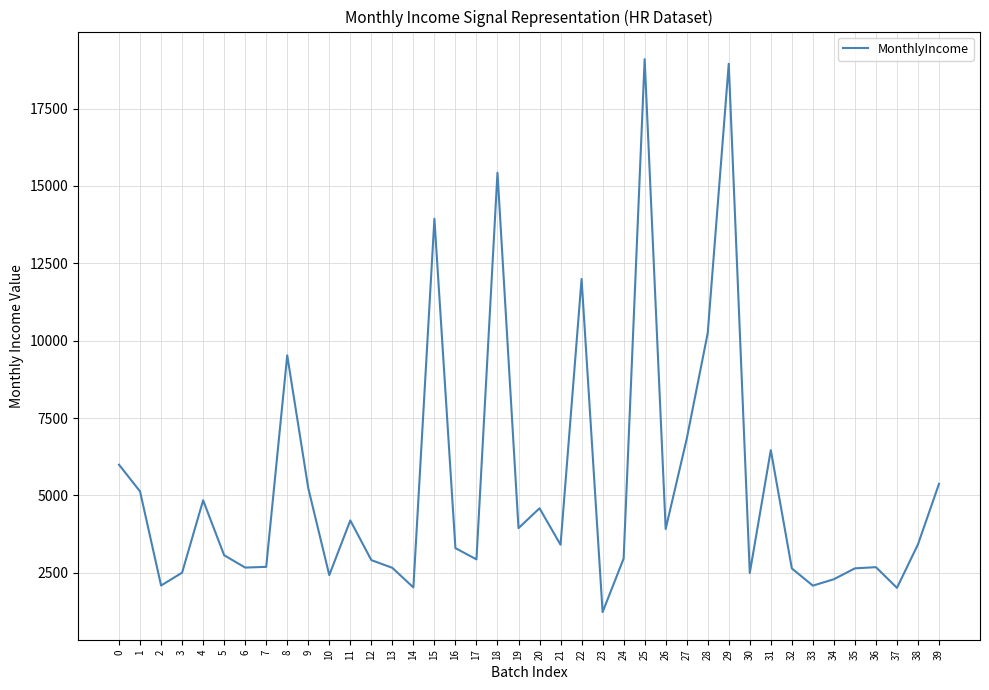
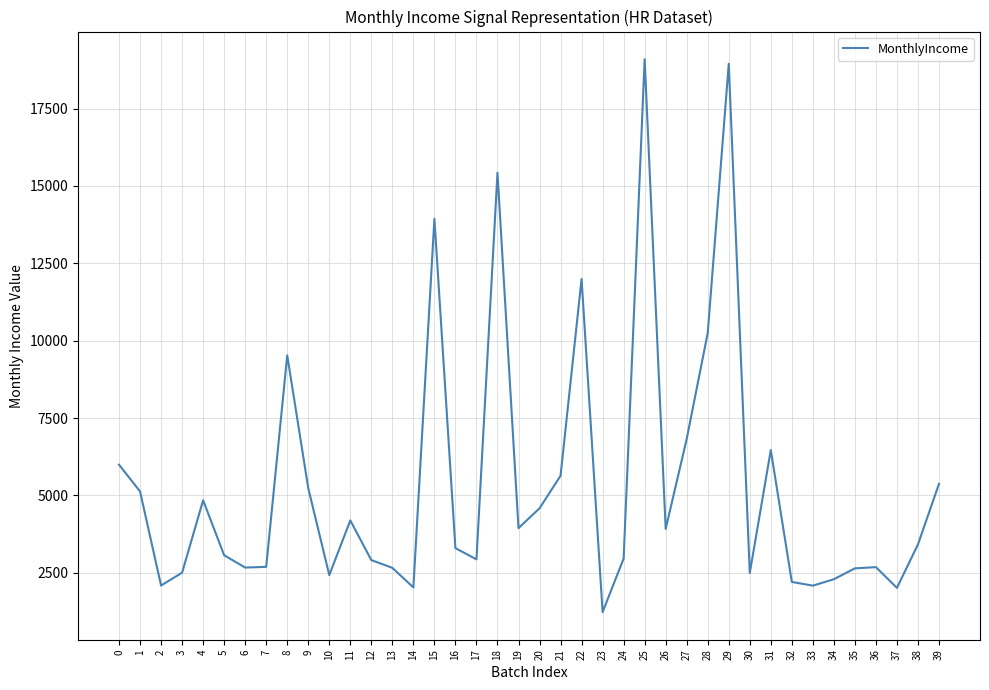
  {
    "0": 6000,
    "1": 5100,
    "2": 2100,
    "3": 2500,
    "4": 4800,
    "5": 3100,
    "6": 2700,
    "7": 2700,
    "8": 9500,
    "9": 5200,
    "10": 2400,
    "11": 4200,
    "12": 2900,
    "13": 2700,
    "14": 2000,
    "15": 13900,
    "16": 3300,
    "17": 2900,
    "18": 15400,
    "19": 3900,
    "20": 4600,
-   "21": 3400,
+   "21": 5600,
    "22": 12000,
    "23": 1200,
    "24": 3000,
    "25": 19100,
    "26": 3900,
    "27": 6800,
    "28": 10200,
    "29": 18900,
    "30": 2500,
    "31": 6500,
-   "32": 2600,
+   "32": 2200,
    "33": 2100,
    "34": 2300,
    "35": 2600,
    "36": 2700,
    "37": 2000,
    "38": 3400,
    "39": 5400
  }
